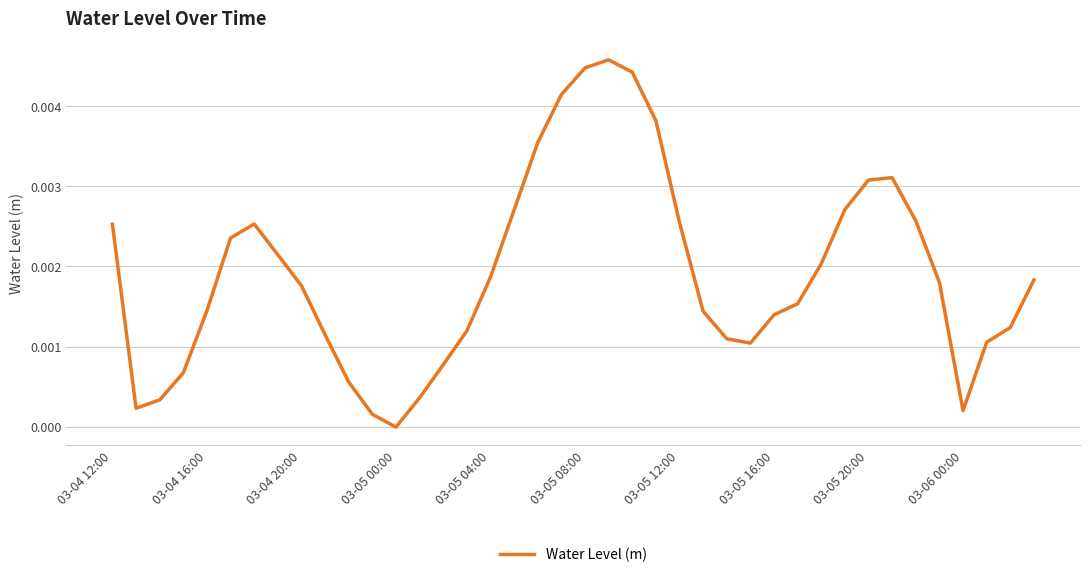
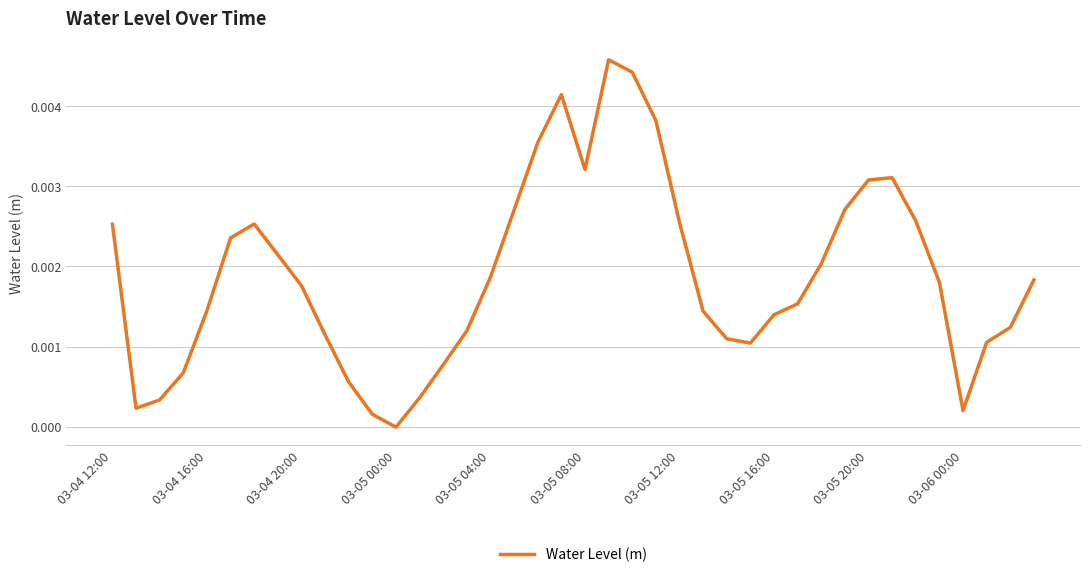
  {
    "03-04 12:00": 0.0025,
    "03-04 16:00": 0.0014,
    "03-04 20:00": 0.0018,
    "03-05 00:00": 0.0000,
    "03-05 04:00": 0.0019,
-   "03-05 08:00": 0.0045,
+   "03-05 08:00": 0.0032,
    "03-05 12:00": 0.0025,
    "03-05 16:00": 0.0014,
    "03-05 20:00": 0.0031,
    "03-06 00:00": 0.0002
  }
